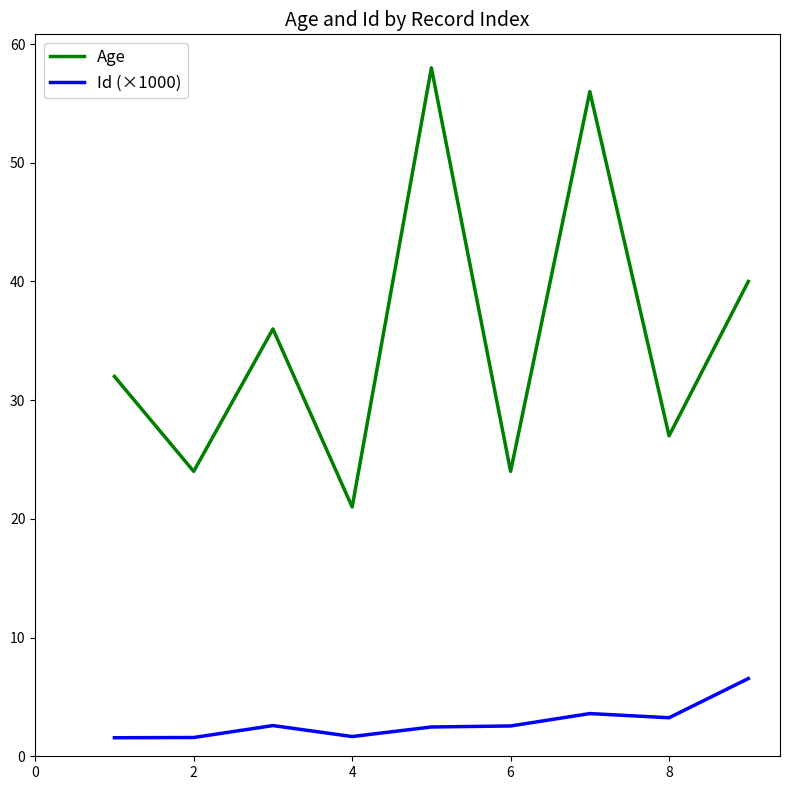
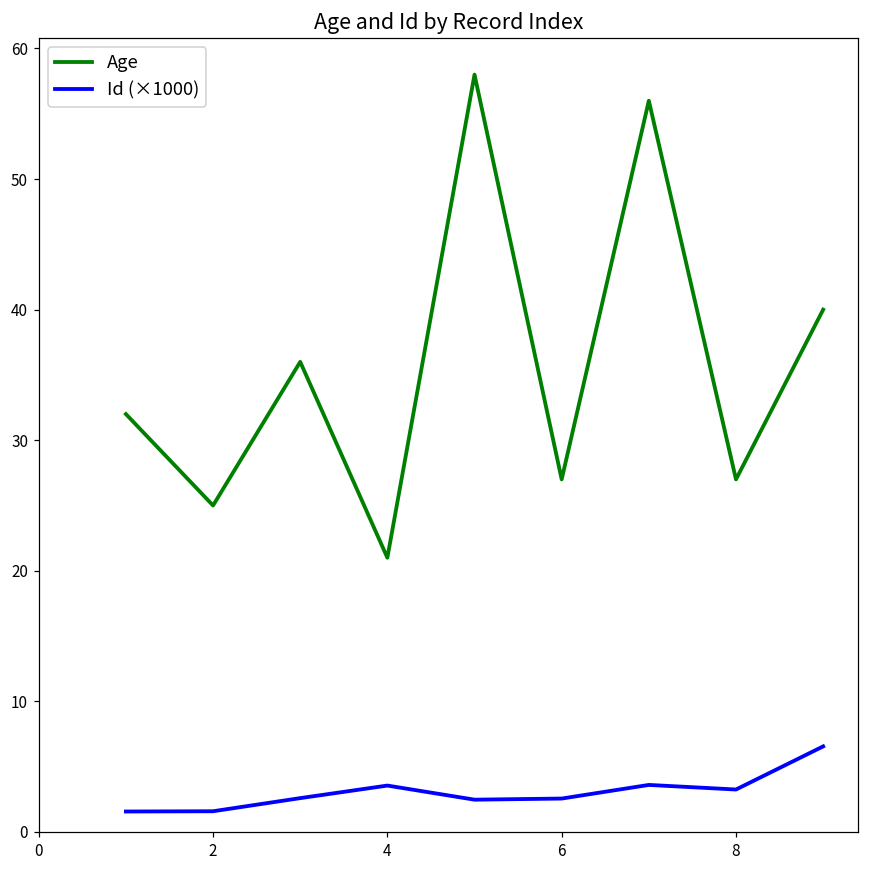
  {
    "Age": {
-     "2": 24,
+     "2": 25,
      "4": 21,
-     "6": 24,
+     "6": 27,
      "8": 27
    },
    "Id (×1000)": {
      "2": 1.6,
-     "4": 1.7,
+     "4": 3.5,
      "6": 2.6,
      "8": 3.2
    }
  }
